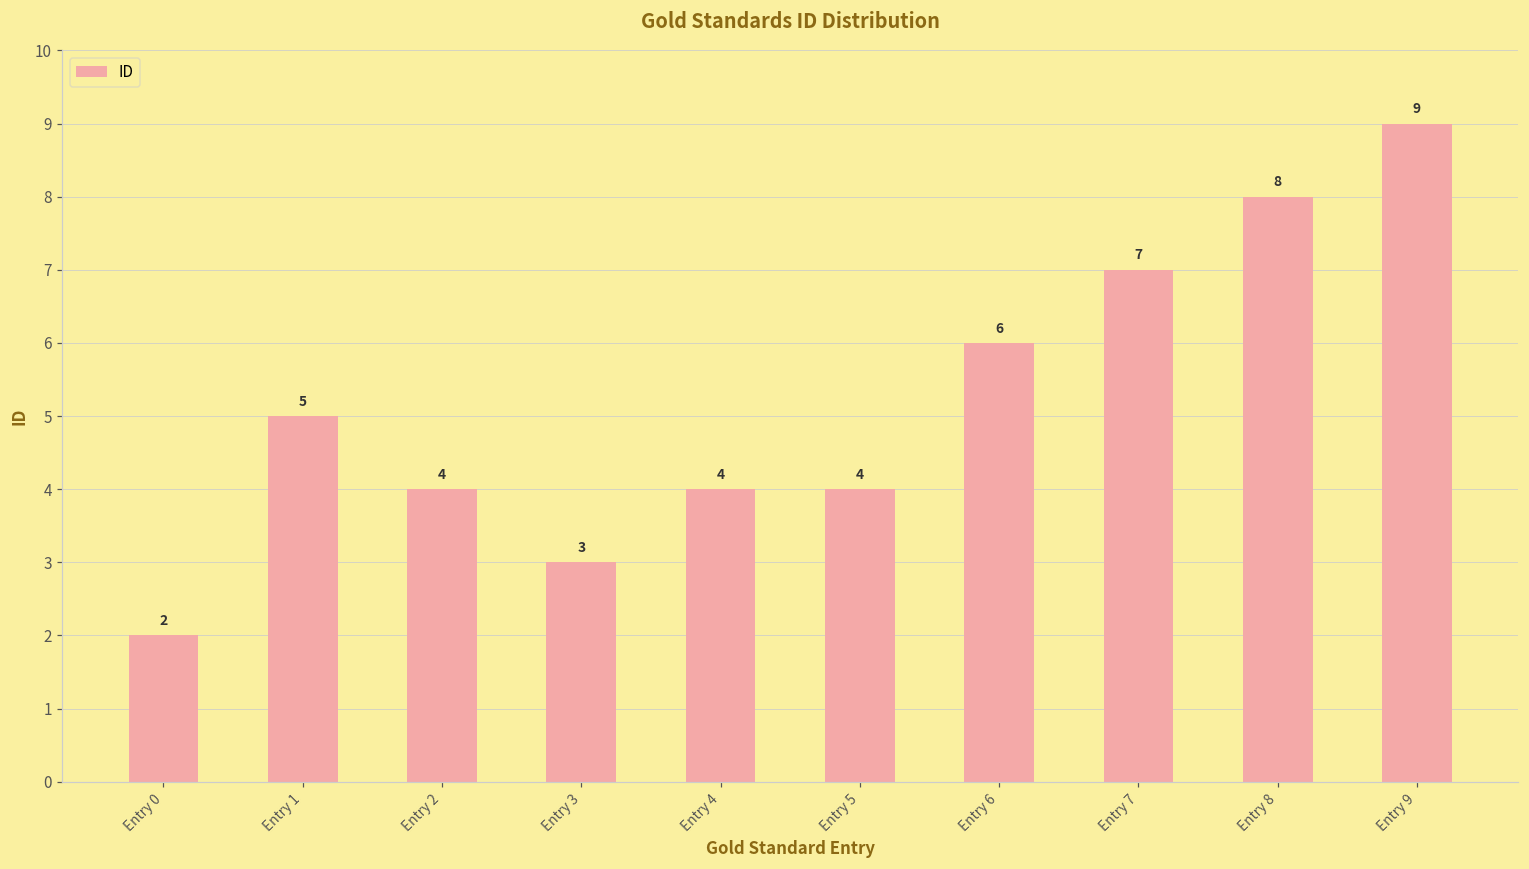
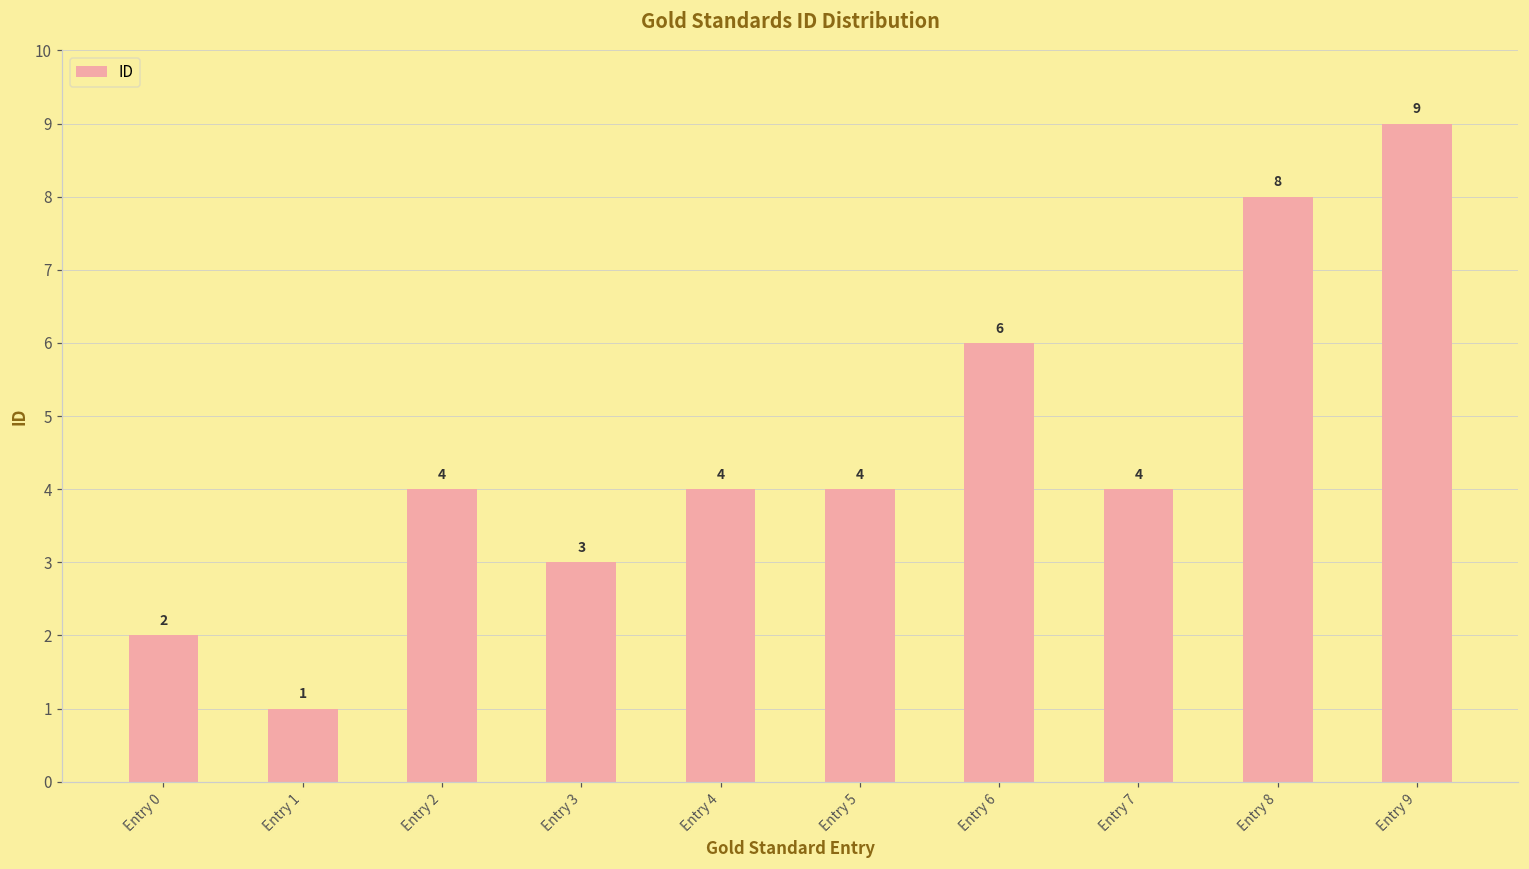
  {
    "Entry 0": 2,
-   "Entry 1": 5,
+   "Entry 1": 1,
    "Entry 2": 4,
    "Entry 3": 3,
    "Entry 4": 4,
    "Entry 5": 4,
    "Entry 6": 6,
-   "Entry 7": 7,
+   "Entry 7": 4,
    "Entry 8": 8,
    "Entry 9": 9
  }
